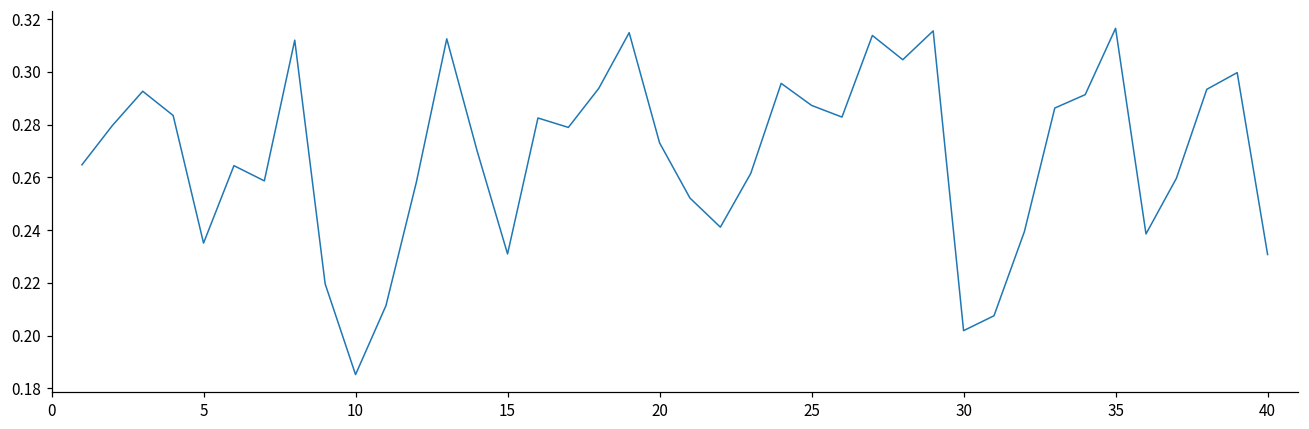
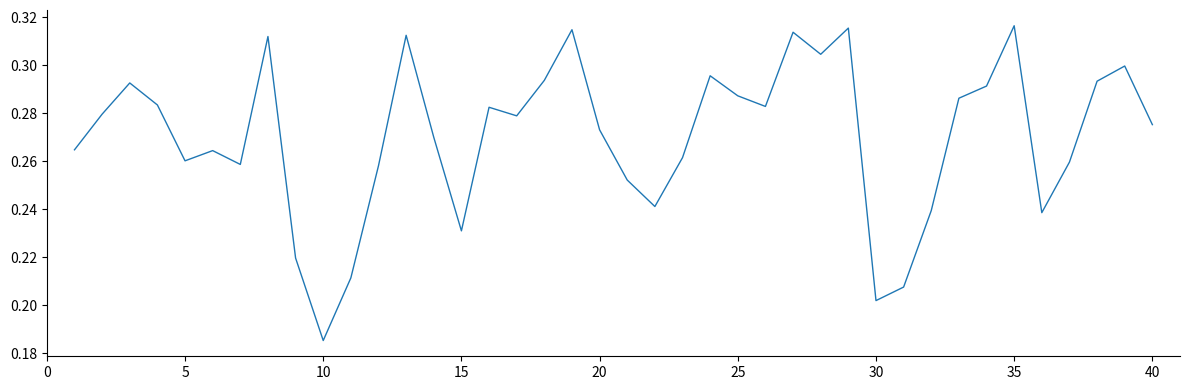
  {
-   "5": 0.235,
+   "5": 0.260,
    "10": 0.185,
    "15": 0.231,
    "20": 0.273,
    "25": 0.287,
    "30": 0.202,
    "35": 0.316,
-   "40": 0.231
+   "40": 0.275
  }
